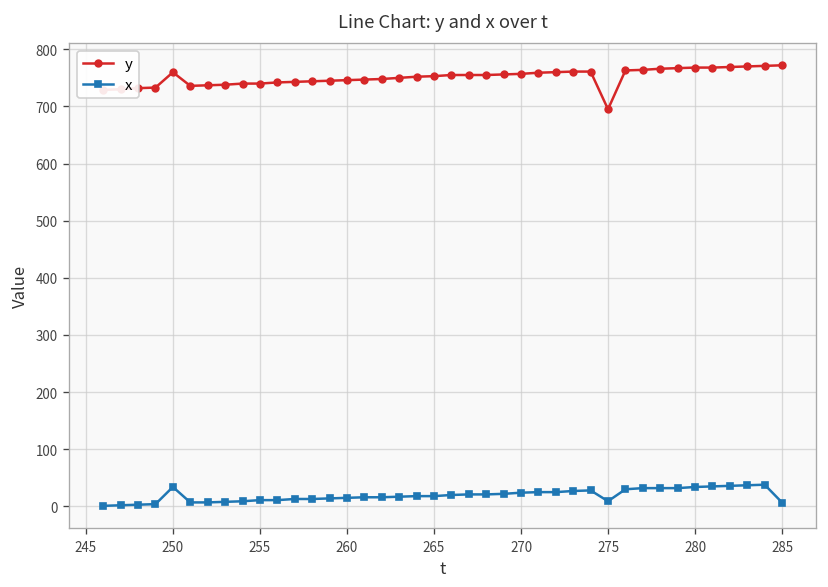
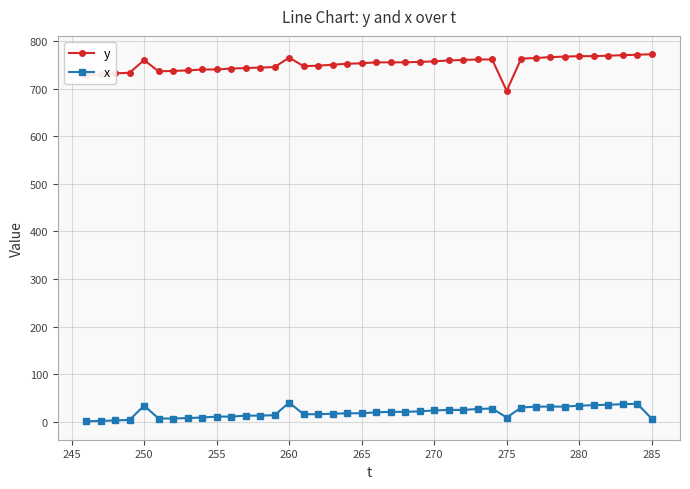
  {
    "y": {
      "250": 760,
      "255": 740,
-     "260": 750,
+     "260": 760,
      "265": 750,
      "270": 760,
      "275": 700,
      "280": 770,
      "285": 770
    },
    "x": {
      "250": 30,
      "255": 10,
-     "260": 20,
+     "260": 40,
      "265": 20,
      "270": 20,
      "275": 10,
      "280": 30,
      "285": 10
    }
  }
